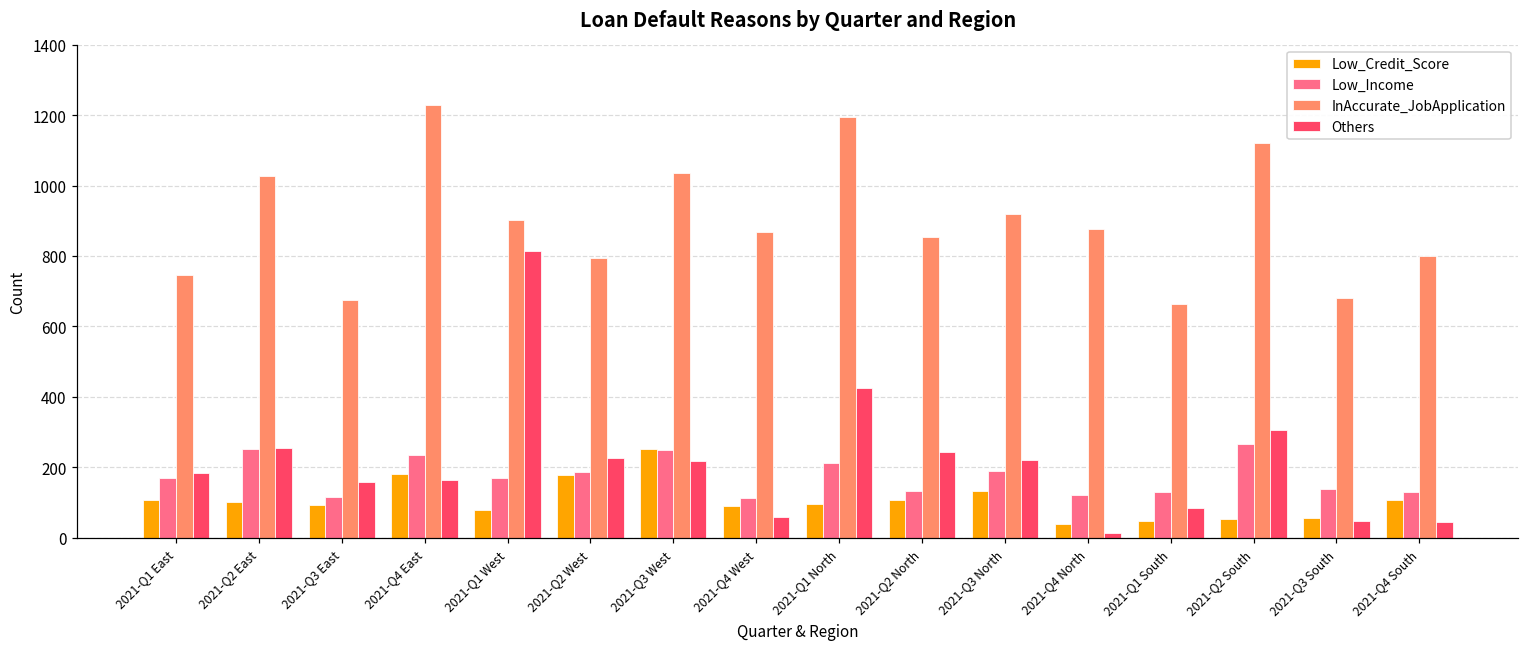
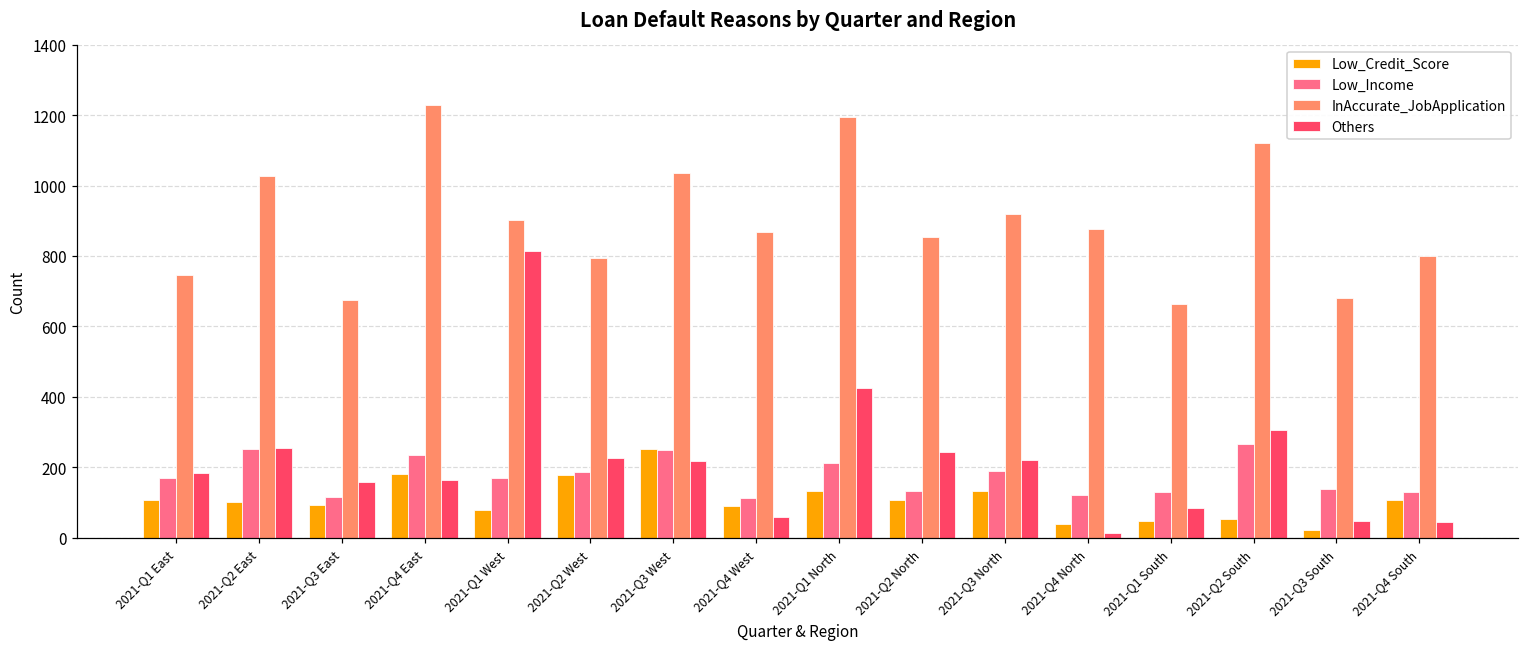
  {
    "Low_Credit_Score": {
      "2021-Q1 East": 110,
      "2021-Q2 East": 100,
      "2021-Q3 East": 90,
      "2021-Q4 East": 180,
      "2021-Q1 West": 80,
      "2021-Q2 West": 180,
      "2021-Q3 West": 250,
      "2021-Q4 West": 90,
-     "2021-Q1 North": 100,
+     "2021-Q1 North": 130,
      "2021-Q2 North": 110,
      "2021-Q3 North": 130,
      "2021-Q4 North": 40,
      "2021-Q1 South": 50,
      "2021-Q2 South": 50,
-     "2021-Q3 South": 60,
+     "2021-Q3 South": 20,
      "2021-Q4 South": 110
    }
  }
